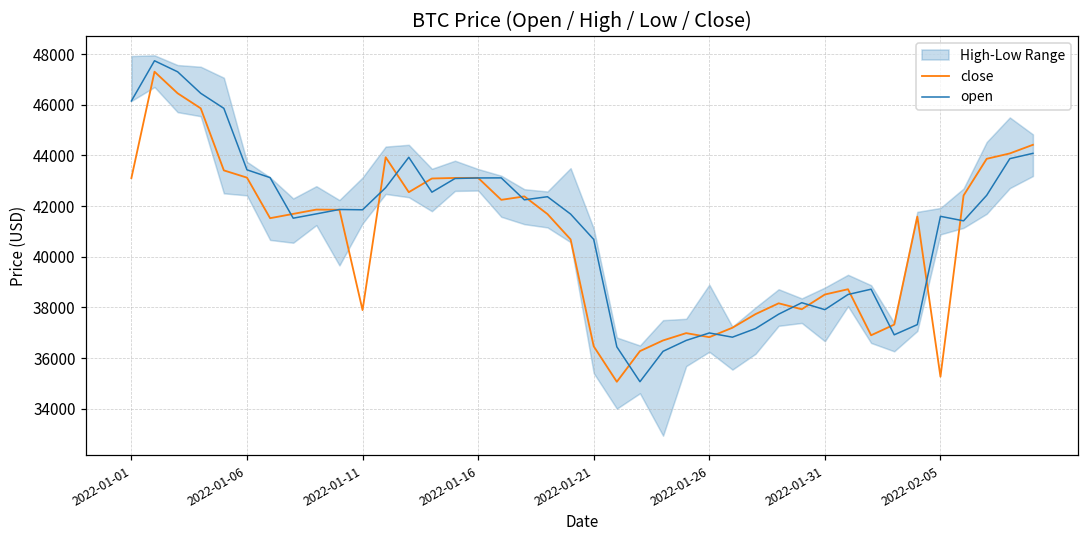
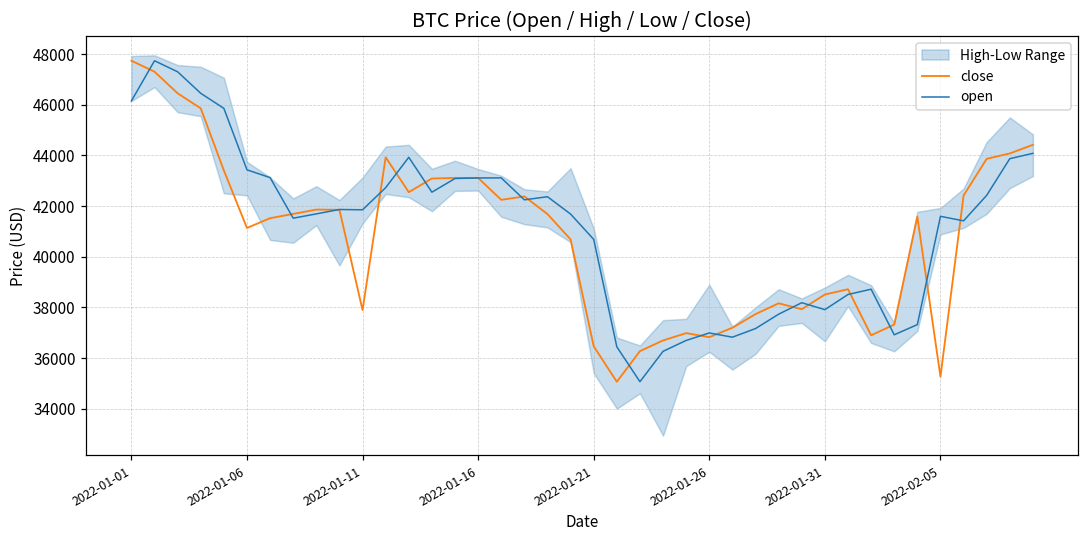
  {
    "close": {
-     "2022-01-01": 43100,
-     "2022-01-06": 43100,
+     "2022-01-01": 47700,
+     "2022-01-06": 41100,
      "2022-01-11": 37900,
      "2022-01-21": 36500,
      "2022-01-26": 36800,
      "2022-01-31": 38500,
      "2022-02-05": 35300
    }
  }
